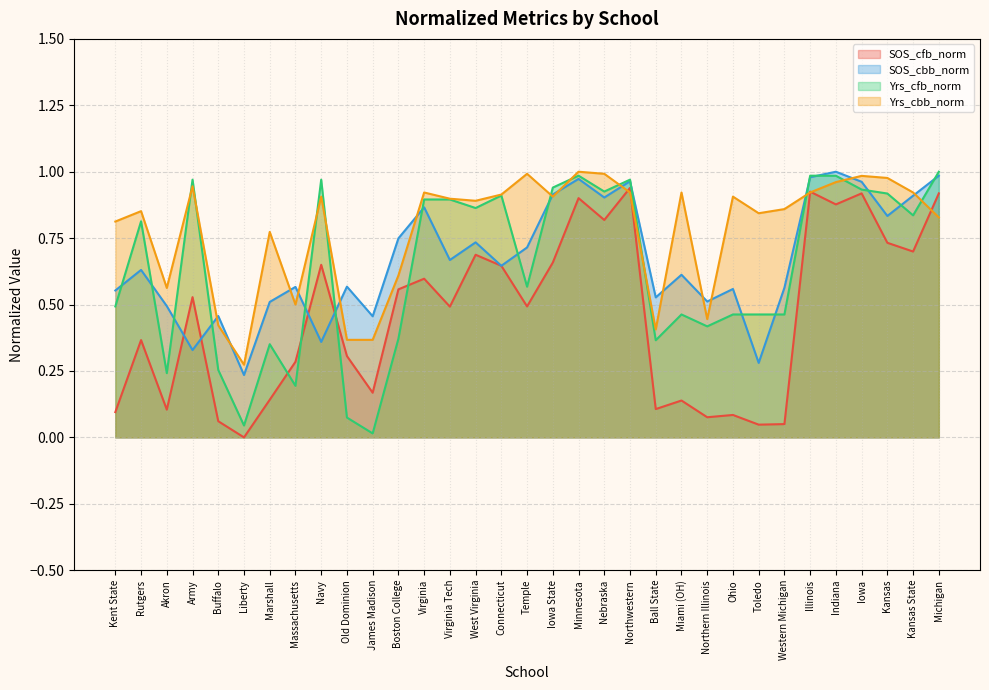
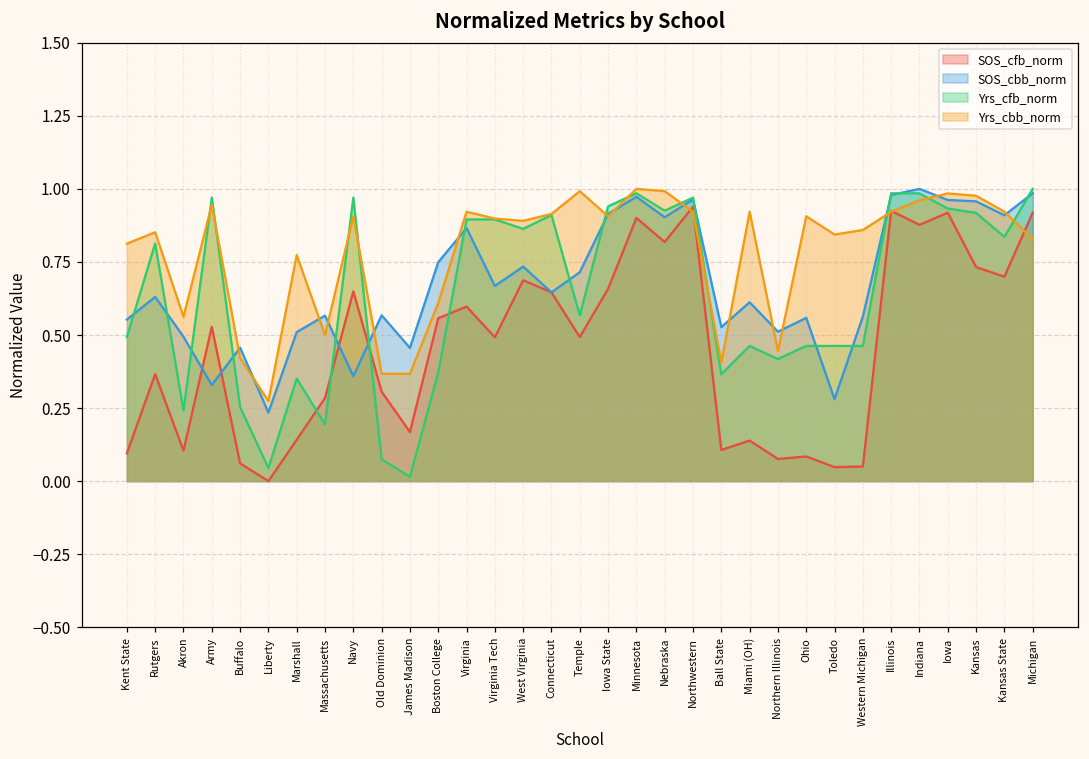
  {
    "SOS_cbb_norm": {
      "Kent State": 0.55,
      "Rutgers": 0.63,
      "Akron": 0.49,
      "Army": 0.33,
      "Buffalo": 0.46,
      "Liberty": 0.23,
      "Marshall": 0.51,
      "Massachusetts": 0.57,
      "Navy": 0.36,
      "Old Dominion": 0.57,
      "James Madison": 0.46,
      "Boston College": 0.75,
      "Virginia": 0.87,
      "Virginia Tech": 0.67,
      "West Virginia": 0.73,
      "Temple": 0.71,
      "Minnesota": 0.97,
      "Nebraska": 0.90,
      "Ball State": 0.53,
      "Miami (OH)": 0.61,
      "Northern Illinois": 0.51,
      "Ohio": 0.56,
      "Toledo": 0.28,
      "Western Michigan": 0.56,
      "Indiana": 1.00,
      "Iowa": 0.96,
-     "Kansas": 0.83,
+     "Kansas": 0.96,
      "Kansas State": 0.91,
      "Michigan": 0.98
    },
    "Yrs_cfb_norm": {
      "Kent State": 0.49,
      "Rutgers": 0.81,
      "Akron": 0.24,
      "Army": 0.97,
      "Buffalo": 0.25,
      "Liberty": 0.04,
      "Marshall": 0.35,
      "Massachusetts": 0.19,
      "Navy": 0.97,
      "Old Dominion": 0.07,
      "James Madison": 0.01,
      "Boston College": 0.37,
      "Virginia": 0.90,
      "West Virginia": 0.86,
      "Temple": 0.57,
      "Iowa State": 0.94,
      "Minnesota": 0.99,
      "Nebraska": 0.93,
      "Ball State": 0.37,
      "Miami (OH)": 0.46,
      "Northern Illinois": 0.42,
      "Ohio": 0.46,
      "Toledo": 0.46,
      "Western Michigan": 0.46,
      "Indiana": 0.98,
      "Iowa": 0.93,
      "Kansas": 0.92,
      "Kansas State": 0.84,
      "Michigan": 1.00
    }
  }
